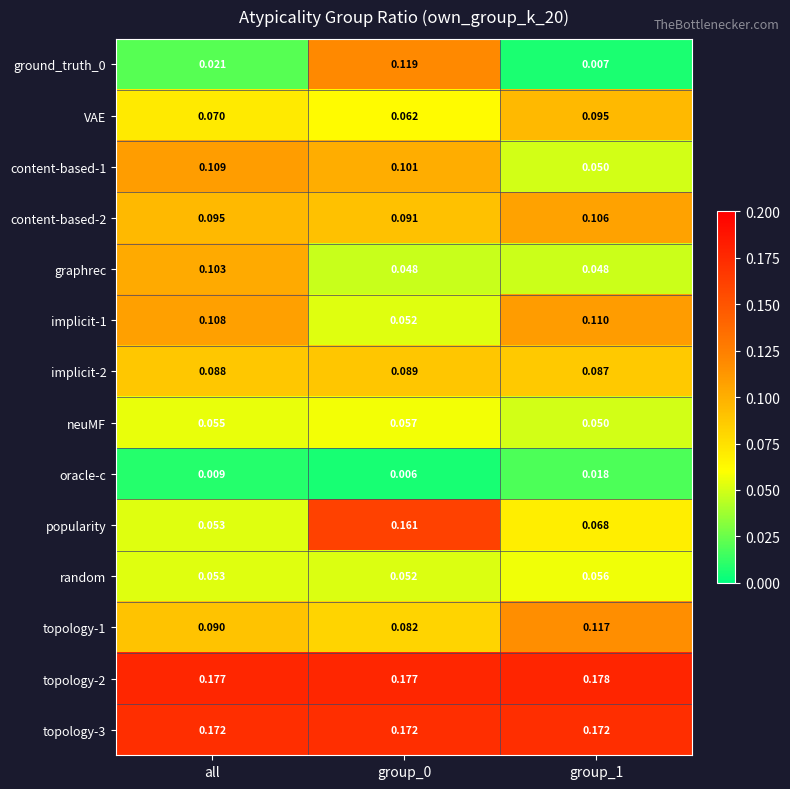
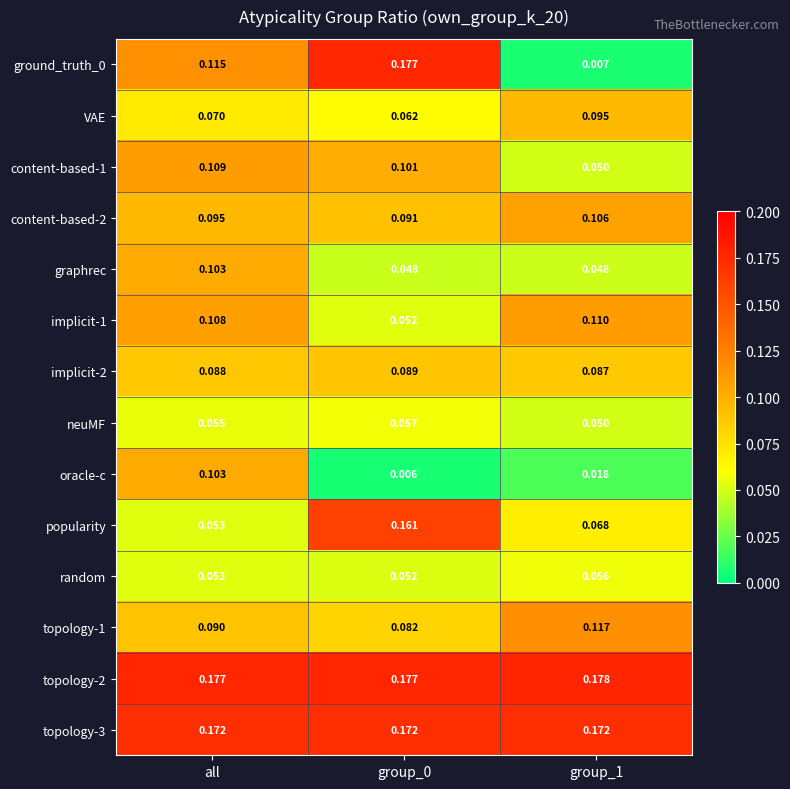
  {
    "ground_truth_0": {
-     "all": 0.021,
-     "group_0": 0.119,
+     "all": 0.115,
+     "group_0": 0.177,
      "group_1": 0.007
    },
    "VAE": {
      "all": 0.070,
      "group_0": 0.062,
      "group_1": 0.095
    },
    "content-based-1": {
      "all": 0.109,
      "group_0": 0.101,
      "group_1": 0.050
    },
    "content-based-2": {
      "all": 0.095,
      "group_0": 0.091,
      "group_1": 0.106
    },
    "graphrec": {
      "all": 0.103,
      "group_0": 0.048,
      "group_1": 0.048
    },
    "implicit-1": {
      "all": 0.108,
      "group_0": 0.052,
      "group_1": 0.110
    },
    "implicit-2": {
      "all": 0.088,
      "group_0": 0.089,
      "group_1": 0.087
    },
    "neuMF": {
      "all": 0.055,
      "group_0": 0.057,
      "group_1": 0.050
    },
    "oracle-c": {
-     "all": 0.009,
+     "all": 0.103,
      "group_0": 0.006,
      "group_1": 0.018
    },
    "popularity": {
      "all": 0.053,
      "group_0": 0.161,
      "group_1": 0.068
    },
    "random": {
      "all": 0.053,
      "group_0": 0.052,
      "group_1": 0.056
    },
    "topology-1": {
      "all": 0.090,
      "group_0": 0.082,
      "group_1": 0.117
    },
    "topology-2": {
      "all": 0.177,
      "group_0": 0.177,
      "group_1": 0.178
    },
    "topology-3": {
      "all": 0.172,
      "group_0": 0.172,
      "group_1": 0.172
    }
  }
